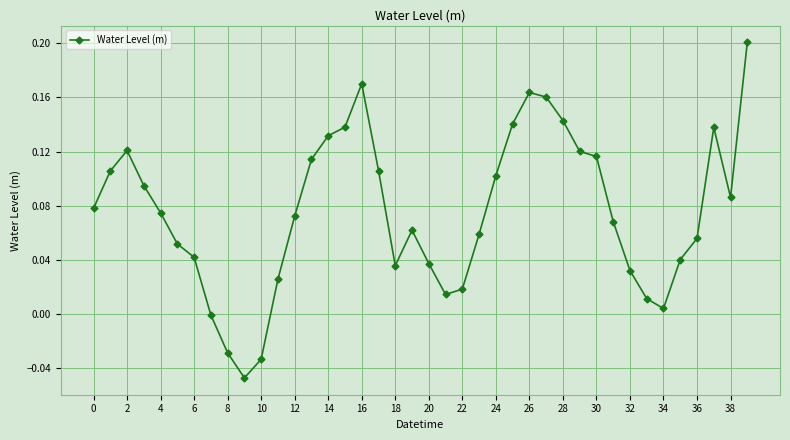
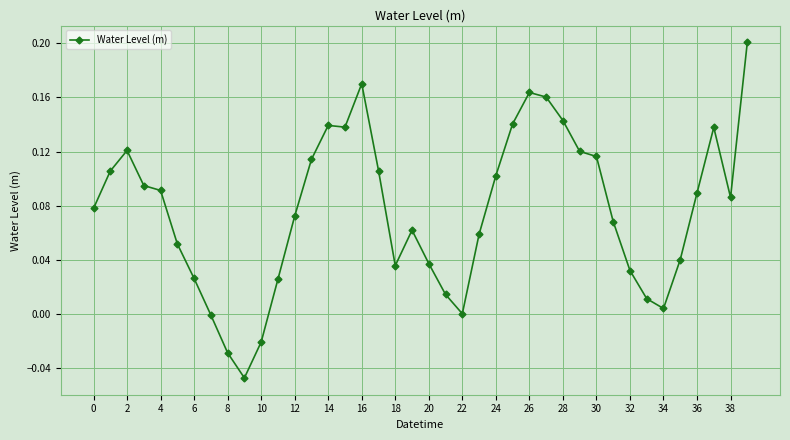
  {
    "0": 0.078,
    "2": 0.121,
-   "4": 0.075,
-   "6": 0.042,
+   "4": 0.091,
+   "6": 0.026,
    "8": -0.029,
-   "10": -0.034,
+   "10": -0.021,
    "12": 0.072,
-   "14": 0.132,
+   "14": 0.139,
    "16": 0.170,
    "18": 0.036,
    "20": 0.037,
-   "22": 0.018,
+   "22": 0.000,
    "24": 0.102,
    "26": 0.164,
    "28": 0.143,
    "30": 0.116,
    "32": 0.032,
    "34": 0.004,
-   "36": 0.056,
+   "36": 0.089,
    "38": 0.086
  }
